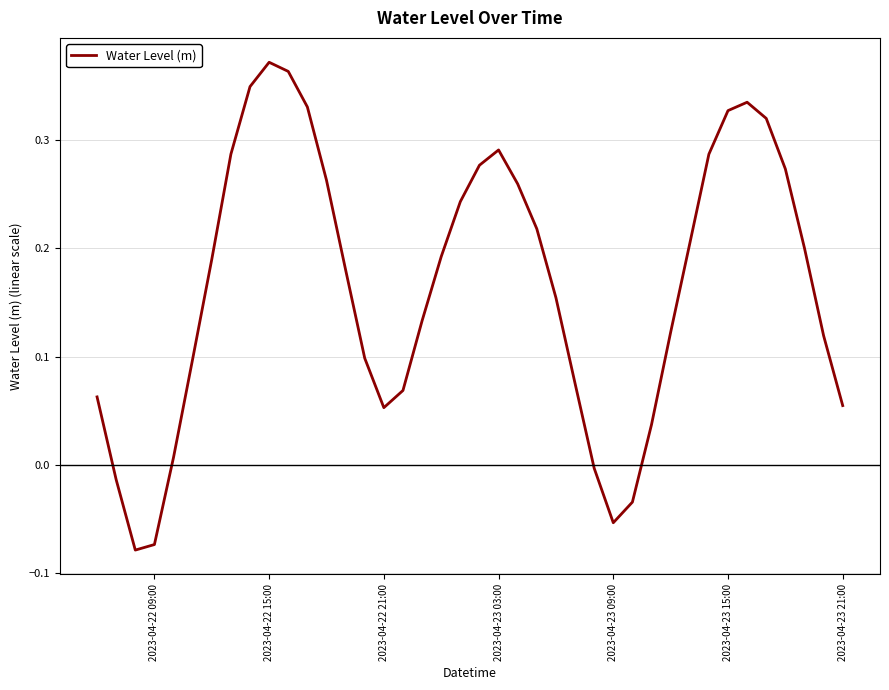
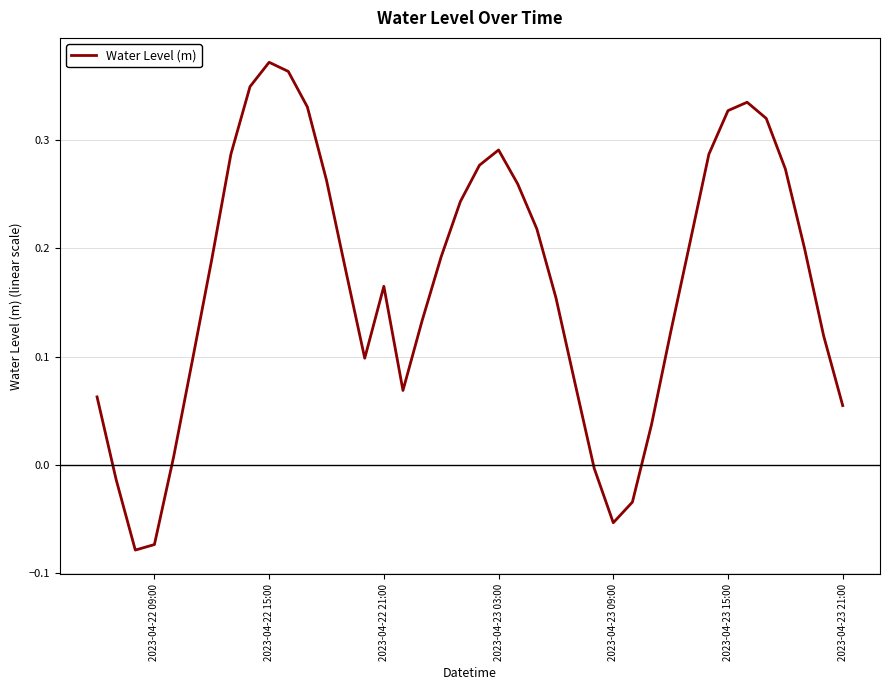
  {
    "2023-04-22 09:00": -0.074,
    "2023-04-22 15:00": 0.372,
-   "2023-04-22 21:00": 0.053,
+   "2023-04-22 21:00": 0.165,
    "2023-04-23 03:00": 0.291,
    "2023-04-23 09:00": -0.053,
    "2023-04-23 15:00": 0.327,
    "2023-04-23 21:00": 0.055
  }
